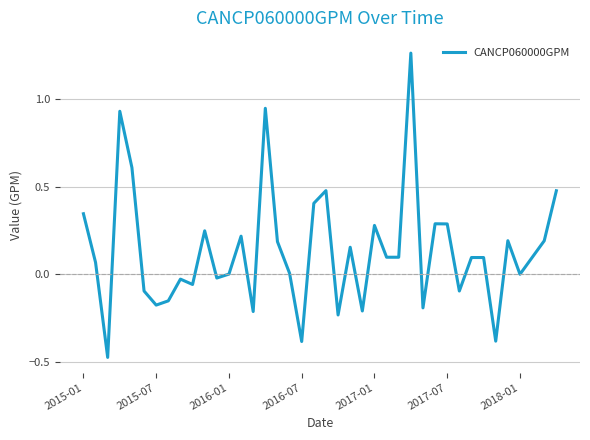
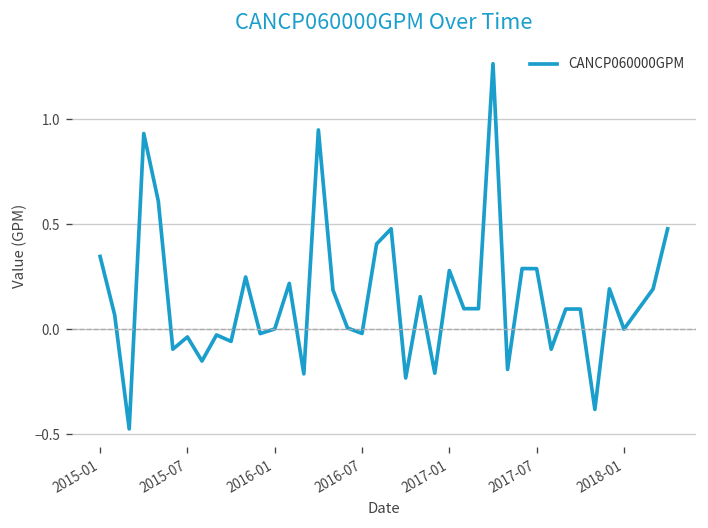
  {
    "2015-01": 0.35,
-   "2015-07": -0.18,
+   "2015-07": -0.04,
    "2016-01": 0.00,
-   "2016-07": -0.38,
+   "2016-07": -0.02,
    "2017-01": 0.28,
    "2017-07": 0.29,
    "2018-01": 0.00
  }
